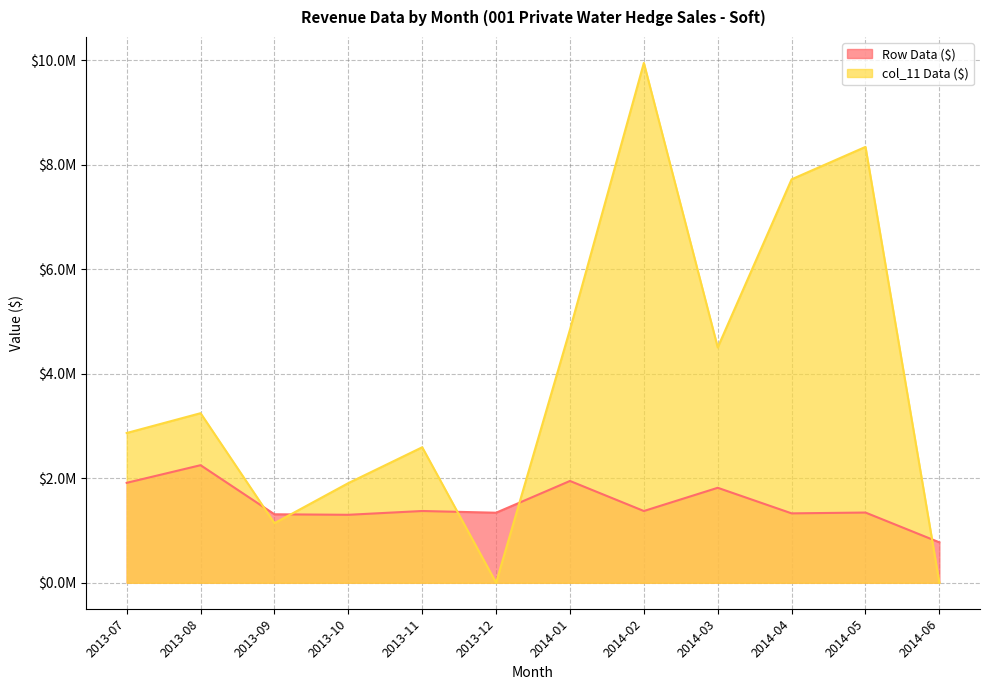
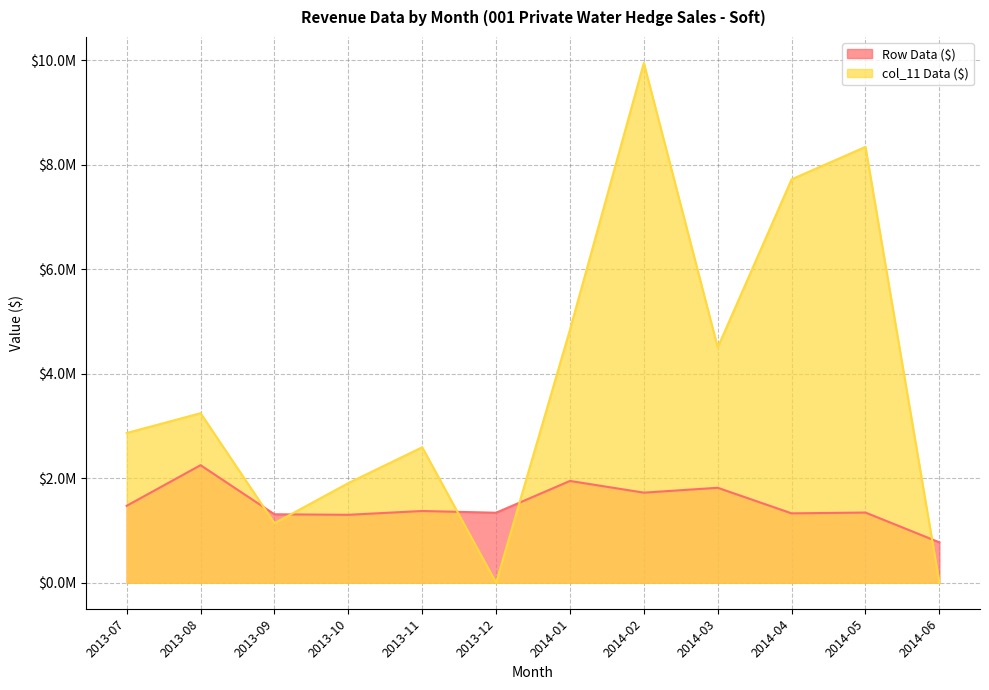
  {
    "Row Data ($)": {
-     "2013-07": "$1900000",
+     "2013-07": "$1500000",
      "2013-08": "$2300000",
      "2013-09": "$1300000",
      "2013-10": "$1300000",
      "2013-11": "$1400000",
      "2013-12": "$1300000",
      "2014-01": "$1900000",
-     "2014-02": "$1400000",
+     "2014-02": "$1700000",
      "2014-03": "$1800000",
      "2014-04": "$1300000",
      "2014-05": "$1300000",
      "2014-06": "$800000"
    },
    "col_11 Data ($)": {
      "2013-07": "$2900000",
      "2013-08": "$3200000",
      "2013-09": "$1100000",
      "2013-10": "$1900000",
      "2013-11": "$2600000",
      "2013-12": "$0",
      "2014-01": "$4800000",
      "2014-02": "$10000000",
      "2014-03": "$4500000",
      "2014-04": "$7700000",
      "2014-05": "$8300000",
      "2014-06": "$0"
    }
  }
